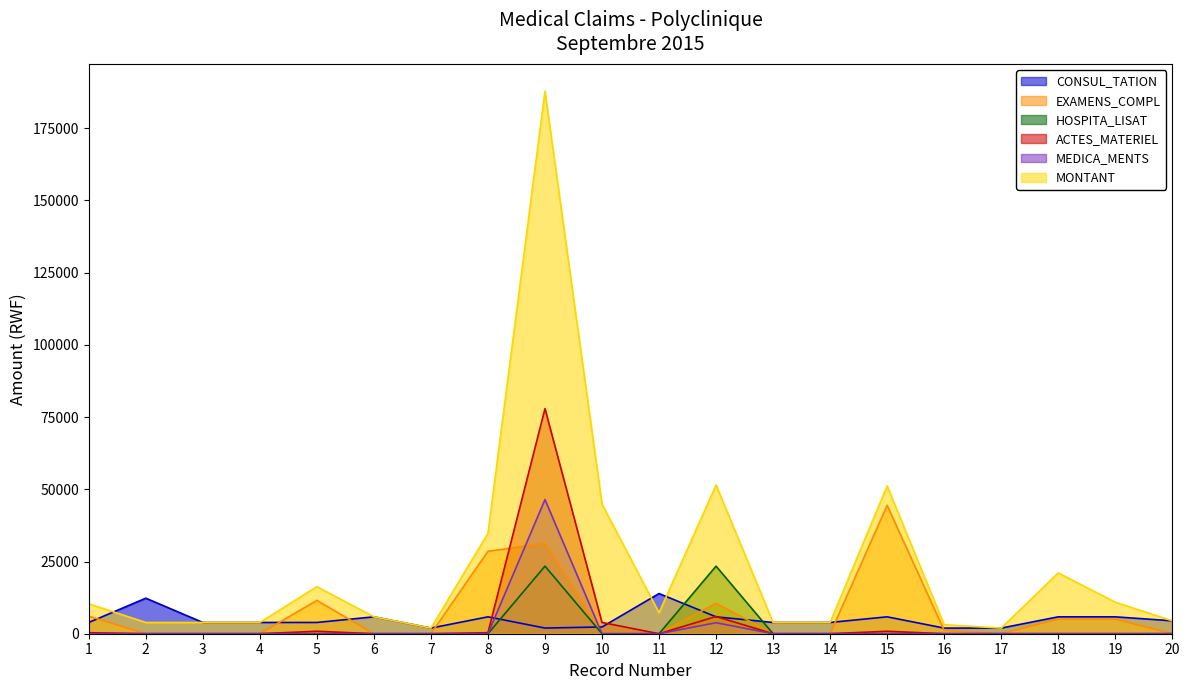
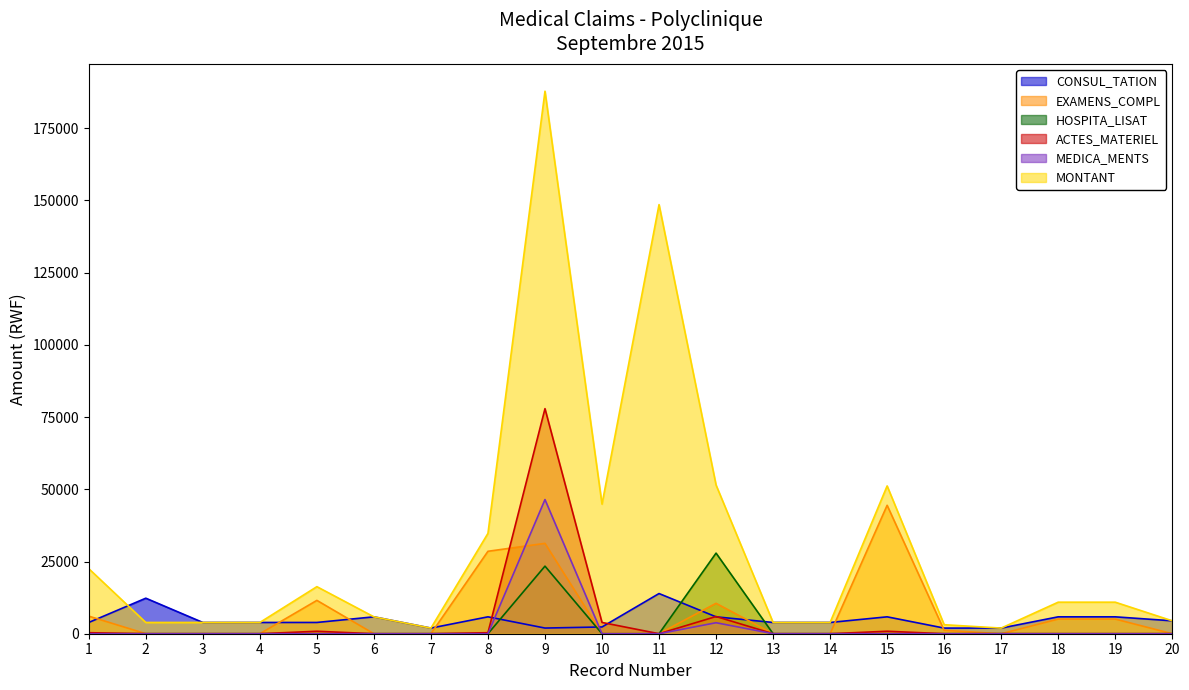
  {
    "CONSUL_TATION": {
      "1": 4000,
      "2": 12000,
      "5": 4000,
      "8": 6000,
      "9": 2000,
      "10": 2000,
      "11": 14000,
      "15": 6000
    },
    "EXAMENS_COMPL": {
      "1": 6000,
      "5": 12000,
      "8": 29000,
      "9": 31000,
      "12": 11000,
      "15": 44000
    },
    "HOSPITA_LISAT": {
      "9": 23000,
-     "12": 23000
+     "12": 28000
    },
    "ACTES_MATERIEL": {
      "9": 78000,
      "10": 4000
    },
    "MEDICA_MENTS": {
      "9": 46000,
      "12": 4000
    },
    "MONTANT": {
-     "1": 10000,
+     "1": 23000,
      "2": 4000,
      "5": 16000,
      "8": 35000,
      "9": 188000,
      "10": 45000,
-     "11": 7000,
+     "11": 149000,
      "12": 51000,
      "15": 51000,
      "16": 3000,
-     "18": 21000,
+     "18": 11000,
      "19": 11000
    }
  }
